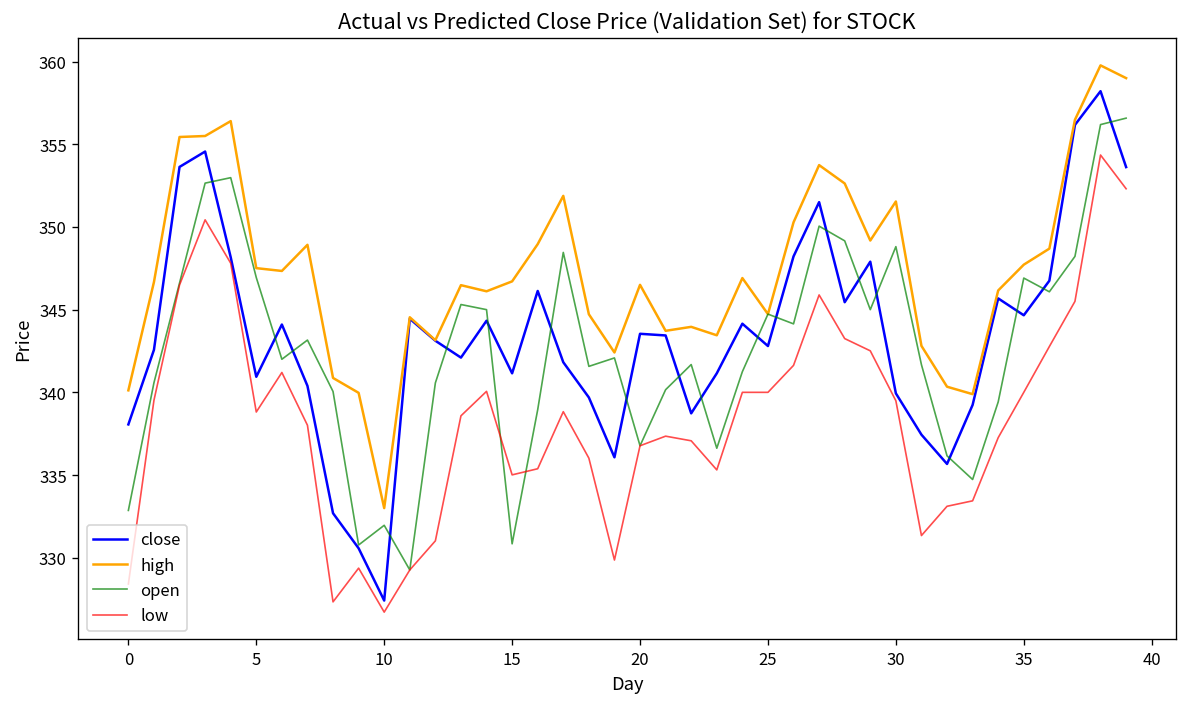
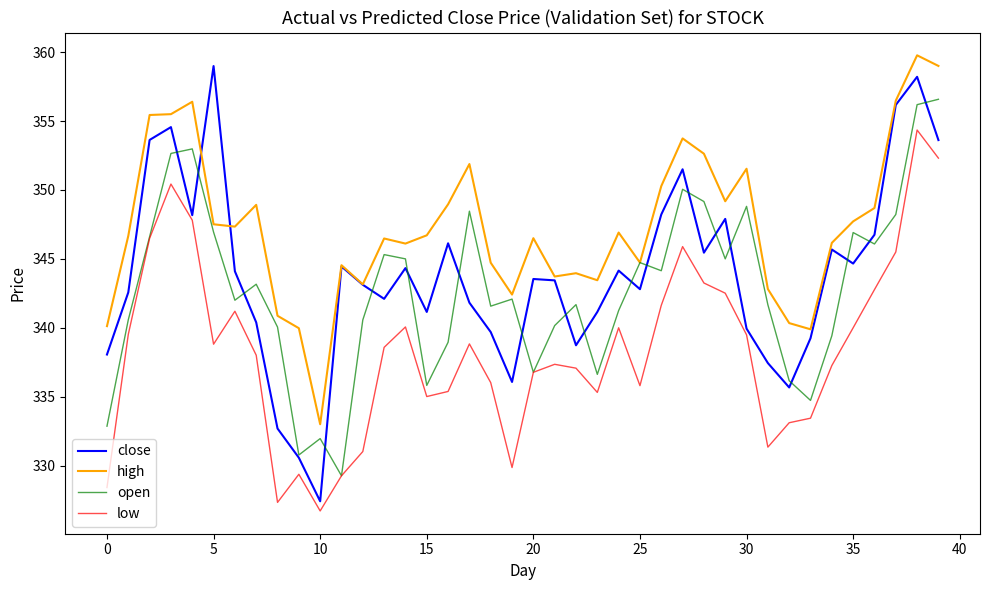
  {
    "close": {
      "0": 338.1,
-     "5": 340.9,
+     "5": 359.0,
      "10": 327.4,
      "15": 341.2,
      "20": 343.5,
      "25": 342.8,
      "30": 339.9,
      "35": 344.7
    },
    "high": {
      "0": 340.1,
      "5": 347.5,
      "10": 333.0,
      "15": 346.7,
      "20": 346.5,
      "30": 351.5,
      "35": 347.7
    },
    "open": {
      "0": 332.9,
      "5": 346.9,
      "10": 332.0,
-     "15": 330.8,
+     "15": 335.8,
      "30": 348.8,
      "35": 346.9
    },
    "low": {
      "5": 338.8,
      "10": 326.7,
      "15": 335.0,
-     "25": 340.0,
+     "25": 335.8,
      "30": 339.5,
      "35": 340.0
    }
  }
